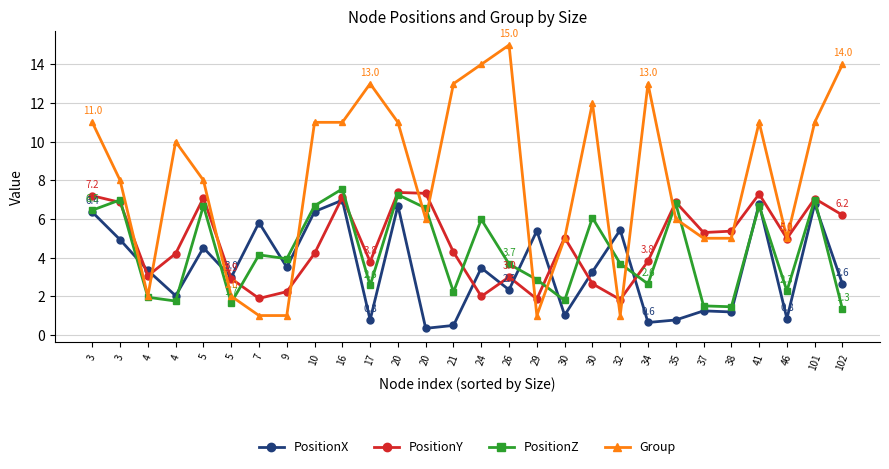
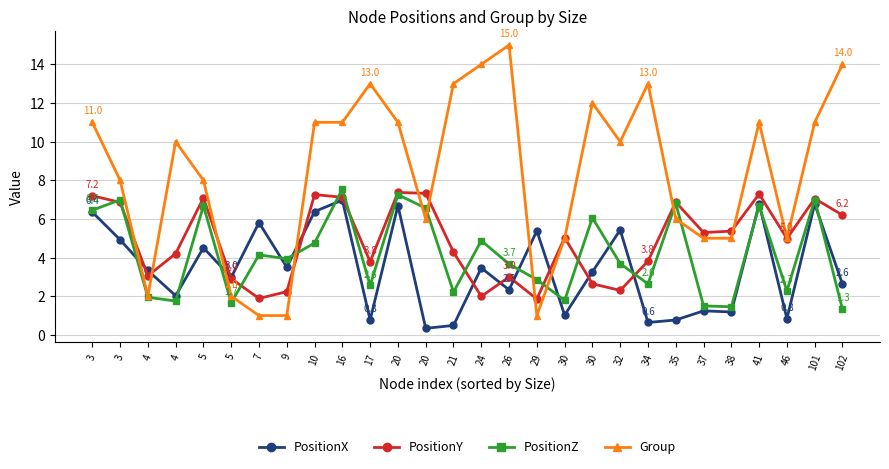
  {
    "PositionX": {
      "17": 0.8,
      "34": 0.6,
      "46": 0.8,
      "102": 2.6
    },
    "PositionY": {
      "7": 1.9,
      "9": 2.2,
-     "10": 4.2,
+     "10": 7.3,
      "16": 7.1,
      "21": 4.3,
      "24": 2.0,
      "29": 1.9,
-     "32": 1.8,
+     "32": 2.3,
      "37": 5.3,
      "38": 5.4,
      "41": 7.3
    },
    "PositionZ": {
      "7": 4.1,
      "9": 3.9,
-     "10": 6.7,
+     "10": 4.8,
      "16": 7.6,
      "21": 2.2,
-     "24": 6.0,
+     "24": 4.9,
      "29": 2.9,
      "32": 3.7,
      "37": 1.5,
      "38": 1.5
    },
    "Group": {
      "7": 1,
      "9": 1,
      "10": 11,
      "16": 11,
      "21": 13,
      "24": 14,
      "29": 1,
-     "32": 1,
+     "32": 10,
      "35": 6,
      "37": 5,
      "38": 5,
      "41": 11,
      "101": 11
    }
  }
